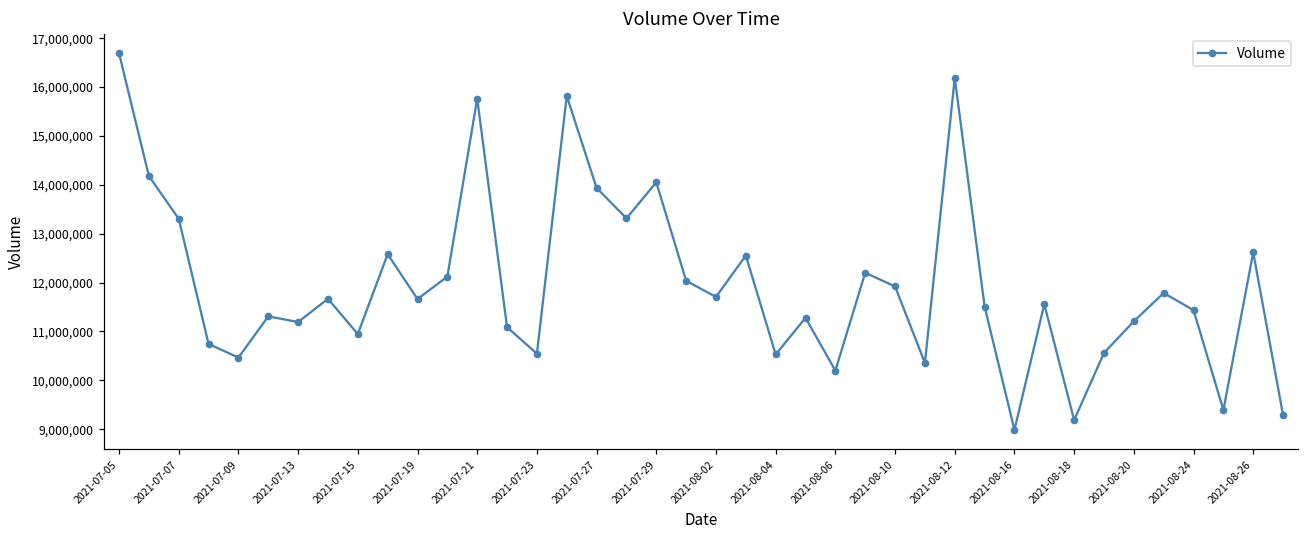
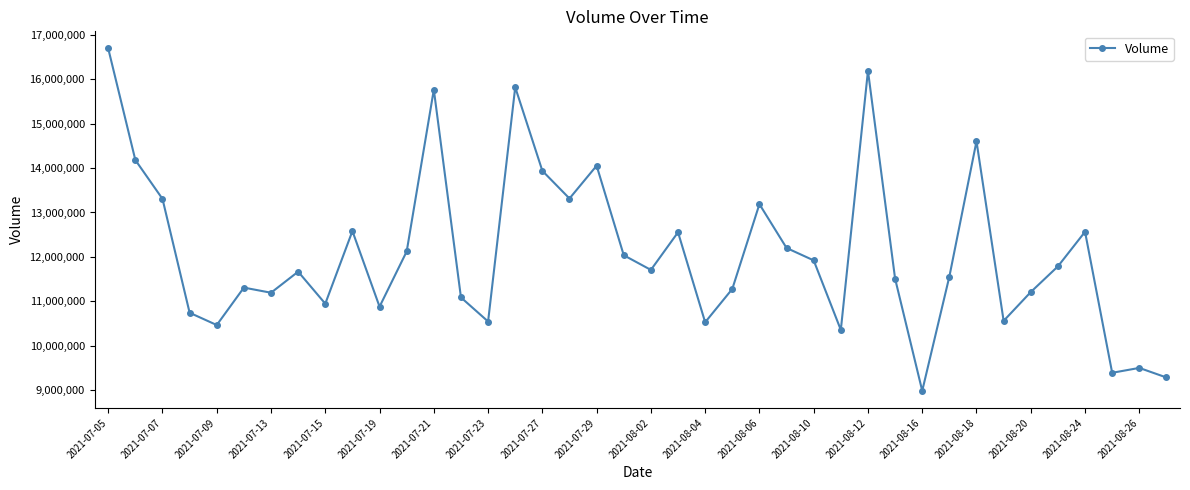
  {
    "2021-07-05": "16,700,000",
    "2021-07-07": "13,300,000",
    "2021-07-09": "10,500,000",
    "2021-07-13": "11,200,000",
    "2021-07-15": "10,900,000",
-   "2021-07-19": "11,700,000",
+   "2021-07-19": "10,900,000",
    "2021-07-21": "15,800,000",
    "2021-07-23": "10,500,000",
    "2021-07-27": "13,900,000",
    "2021-07-29": "14,100,000",
    "2021-08-02": "11,700,000",
    "2021-08-04": "10,500,000",
-   "2021-08-06": "10,200,000",
+   "2021-08-06": "13,200,000",
    "2021-08-10": "11,900,000",
    "2021-08-12": "16,200,000",
    "2021-08-16": "9,000,000",
-   "2021-08-18": "9,200,000",
+   "2021-08-18": "14,600,000",
    "2021-08-20": "11,200,000",
-   "2021-08-24": "11,400,000",
-   "2021-08-26": "12,600,000"
+   "2021-08-24": "12,600,000",
+   "2021-08-26": "9,500,000"
  }
